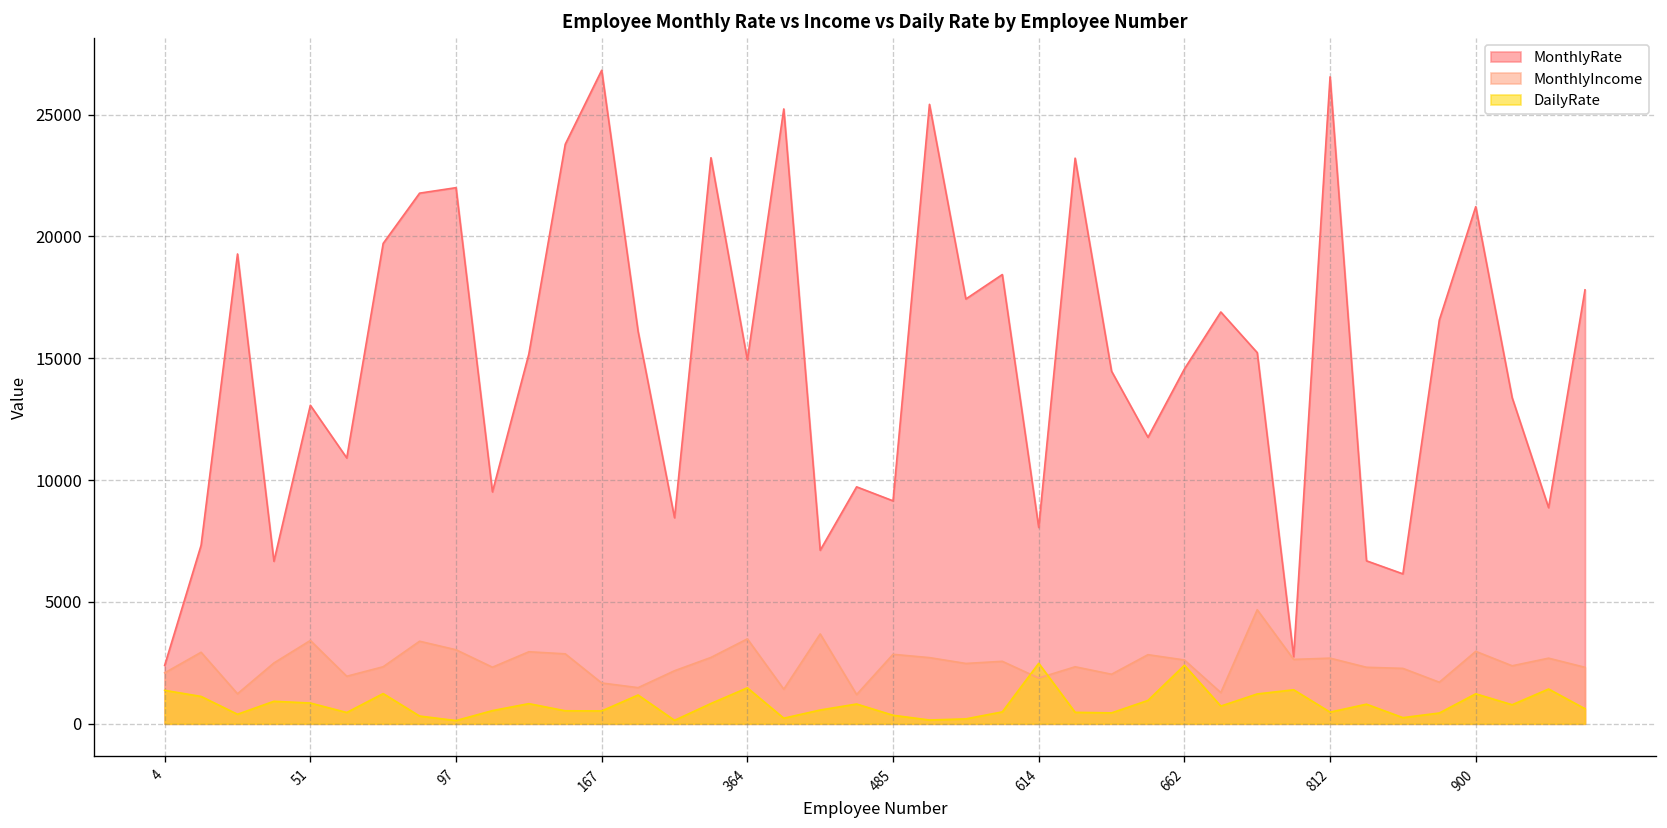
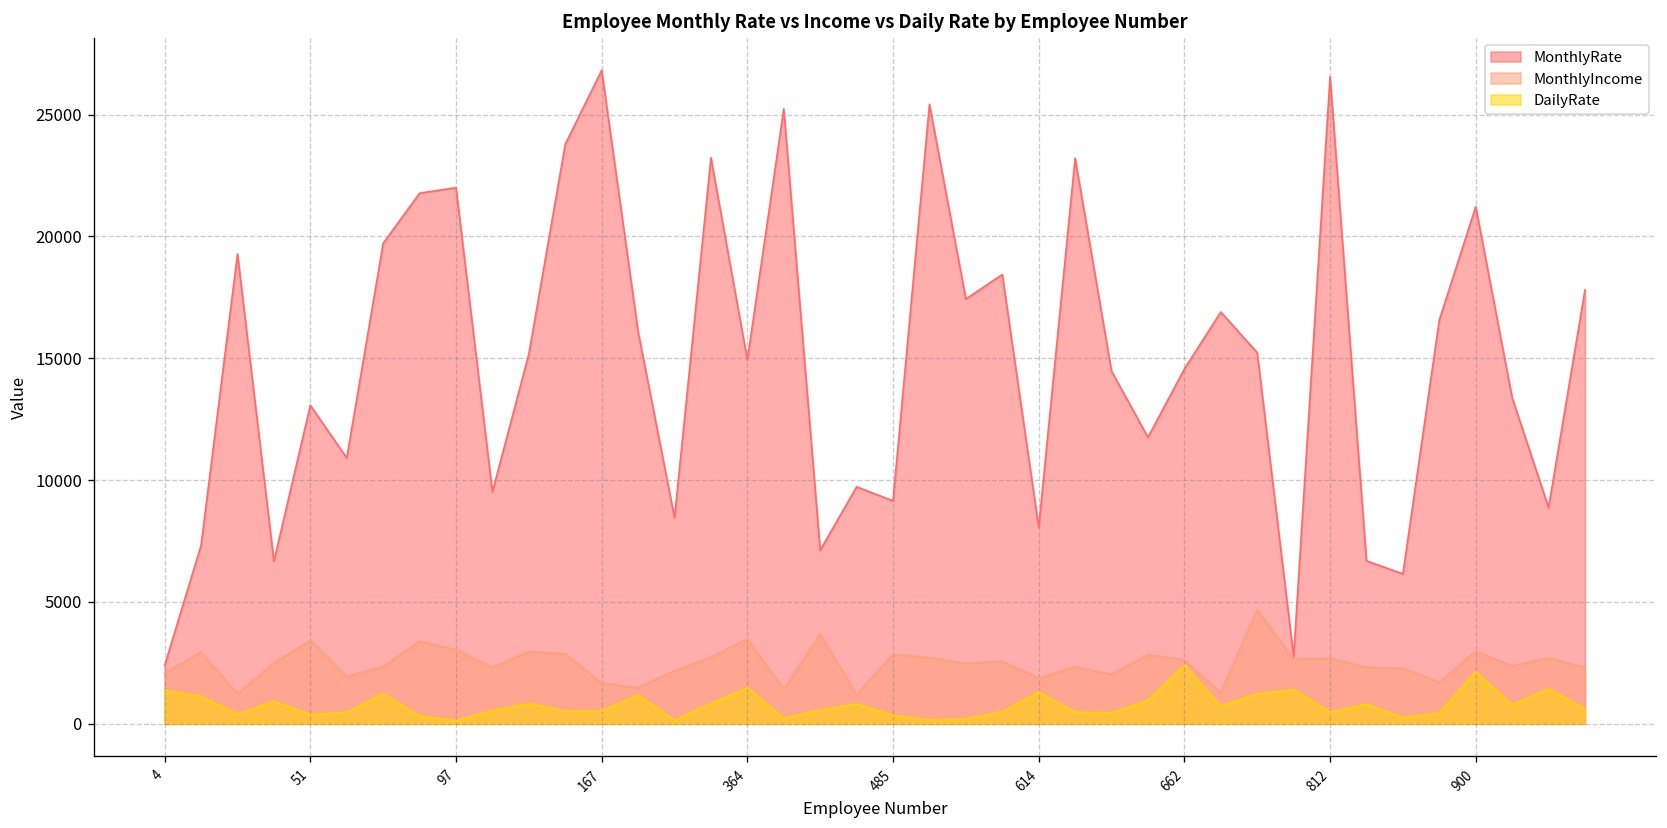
  {
    "DailyRate": {
      "4": 1400,
-     "51": 900,
+     "51": 400,
      "97": 100,
      "167": 500,
      "364": 1500,
      "485": 400,
-     "614": 2500,
+     "614": 1300,
      "662": 2400,
      "812": 500,
-     "900": 1200
+     "900": 2100
    }
  }
